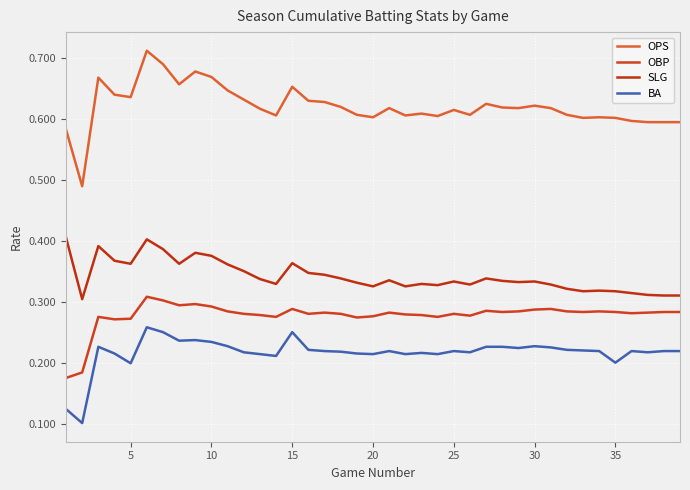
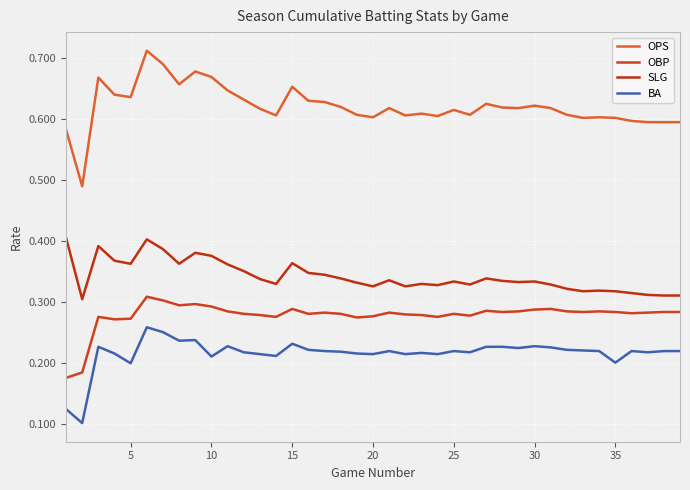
  {
    "BA": {
      "5": 0.20,
-     "10": 0.24,
-     "15": 0.25,
+     "10": 0.21,
+     "15": 0.23,
      "20": 0.22,
      "25": 0.22,
      "30": 0.23,
      "35": 0.20
    }
  }
